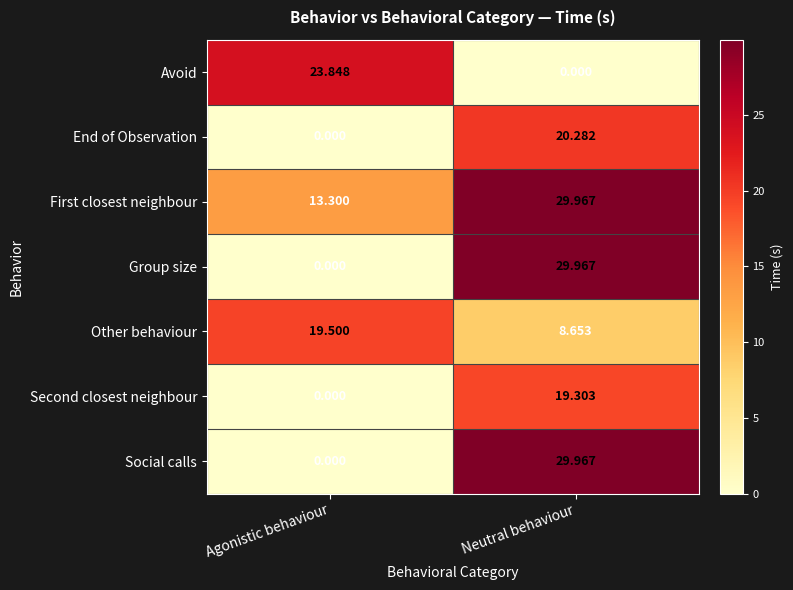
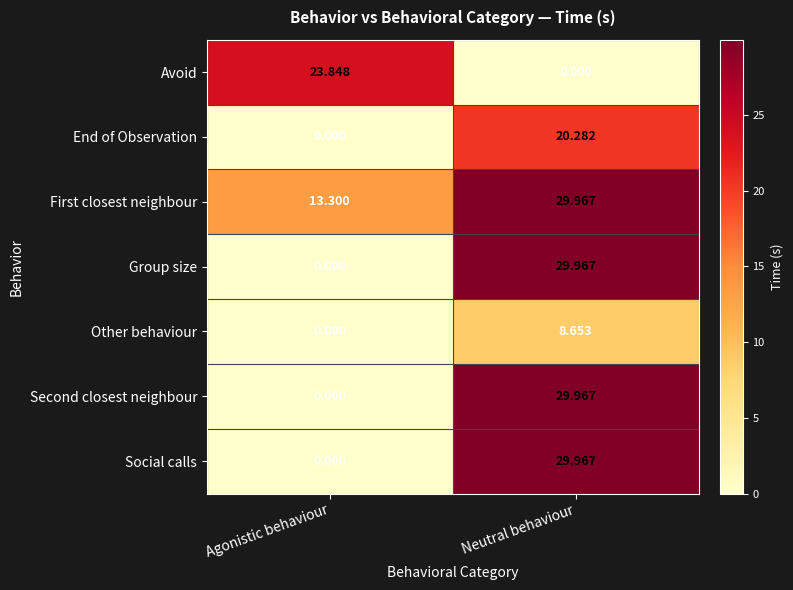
  {
    "Avoid": {
      "Agonistic behaviour": 23.848,
      "Neutral behaviour": 0.000
    },
    "End of Observation": {
      "Agonistic behaviour": 0.000,
      "Neutral behaviour": 20.282
    },
    "First closest neighbour": {
      "Agonistic behaviour": 13.300,
      "Neutral behaviour": 29.967
    },
    "Group size": {
      "Agonistic behaviour": 0.000,
      "Neutral behaviour": 29.967
    },
    "Other behaviour": {
-     "Agonistic behaviour": 19.500,
+     "Agonistic behaviour": 0.000,
      "Neutral behaviour": 8.653
    },
    "Second closest neighbour": {
      "Agonistic behaviour": 0.000,
-     "Neutral behaviour": 19.303
+     "Neutral behaviour": 29.967
    },
    "Social calls": {
      "Agonistic behaviour": 0.000,
      "Neutral behaviour": 29.967
    }
  }
